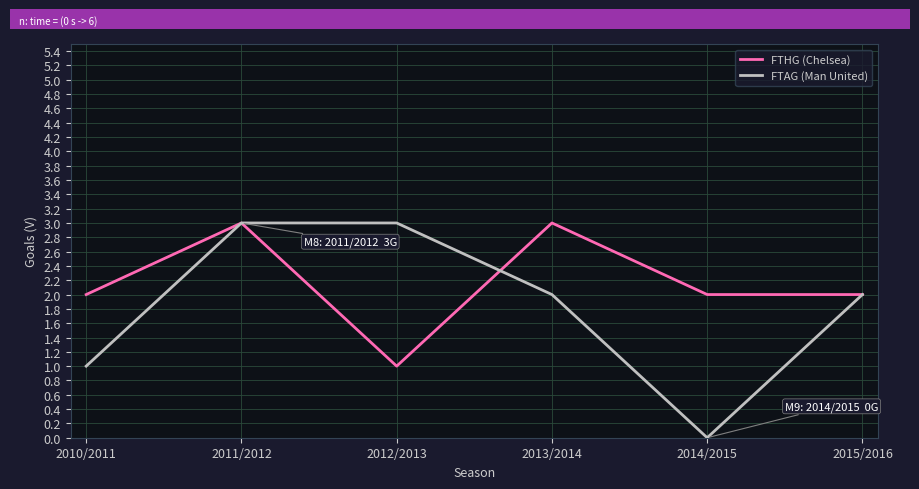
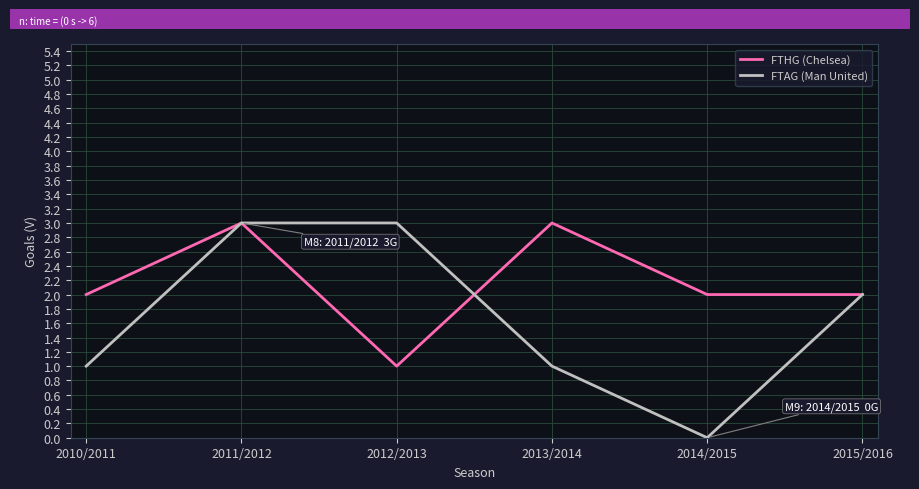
  {
    "FTHG (Chelsea)": {
      "2010/2011": 2,
      "2012/2013": 1,
      "2013/2014": 3,
      "2014/2015": 2
    },
    "FTAG (Man United)": {
      "2010/2011": 1,
-     "2013/2014": 2
+     "2013/2014": 1
    }
  }
